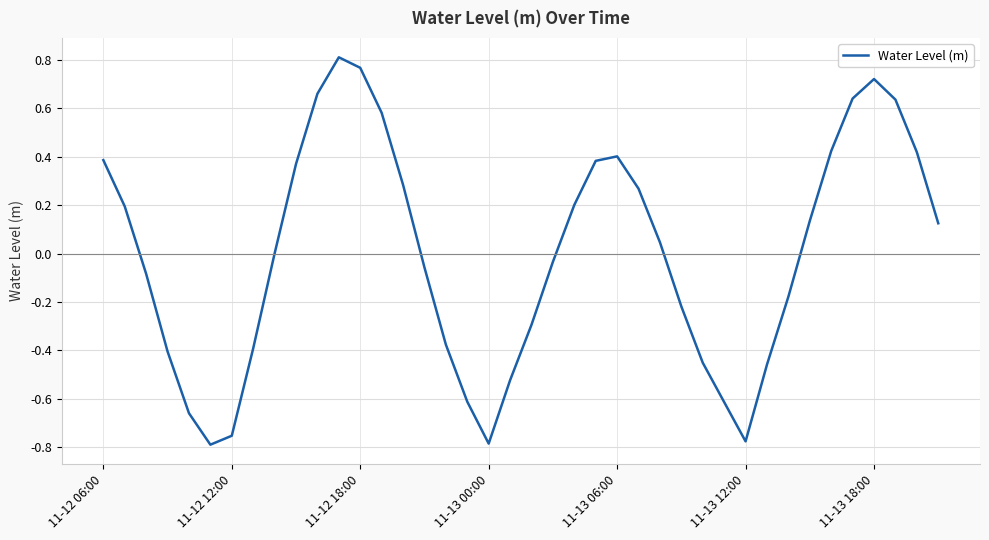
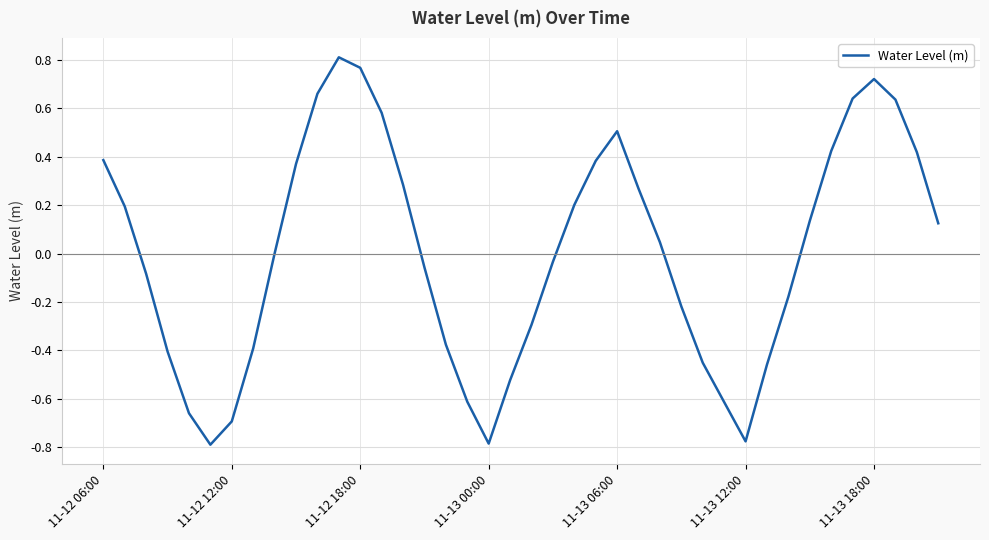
  {
    "11-12 06:00": 0.39,
-   "11-12 12:00": -0.75,
+   "11-12 12:00": -0.69,
    "11-12 18:00": 0.77,
    "11-13 00:00": -0.78,
-   "11-13 06:00": 0.40,
+   "11-13 06:00": 0.51,
    "11-13 12:00": -0.78,
    "11-13 18:00": 0.72
  }
